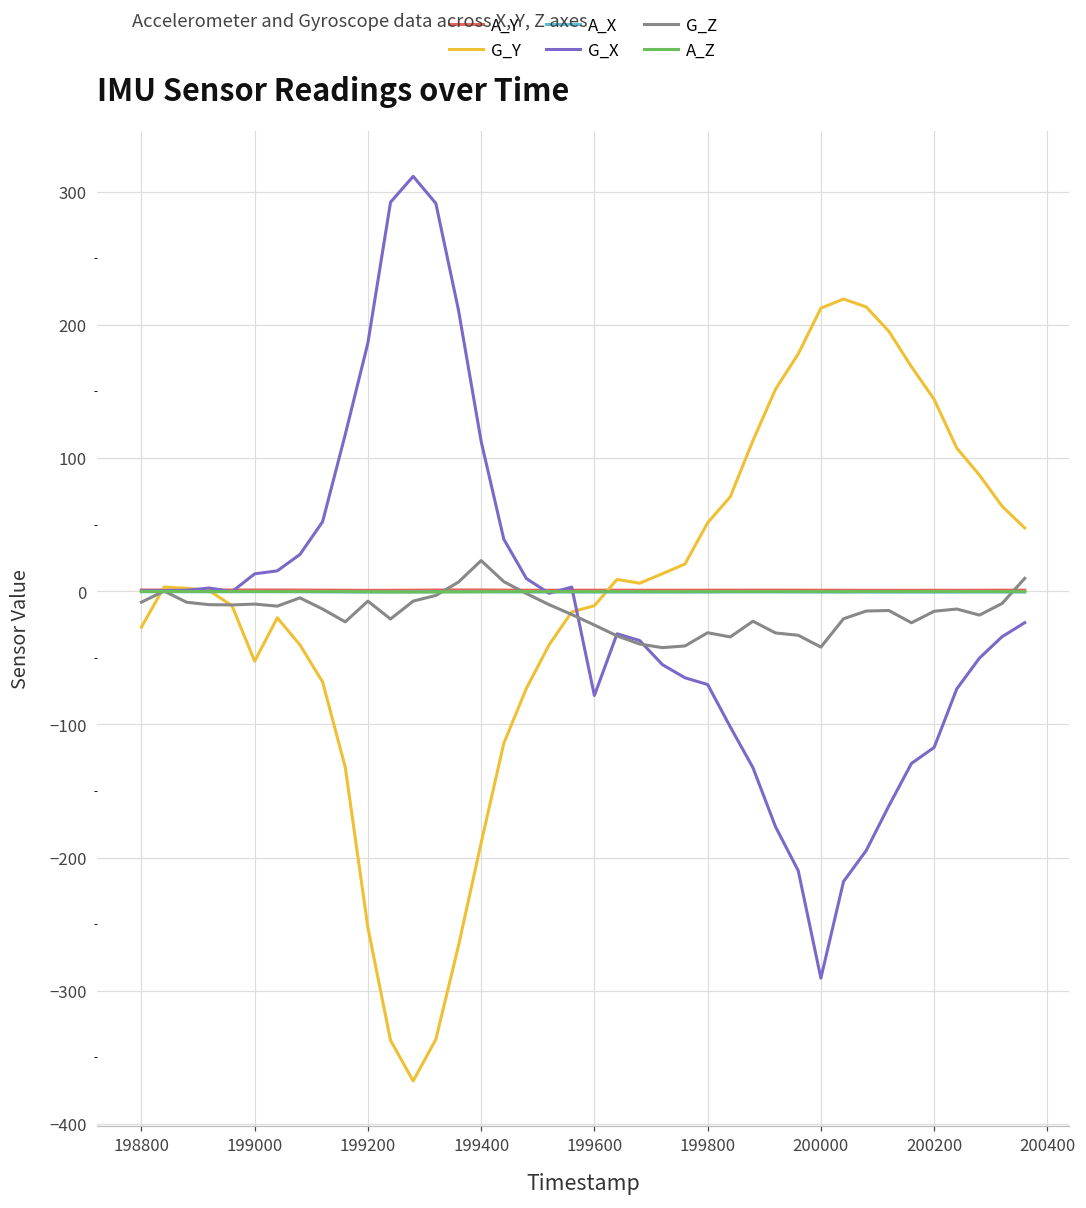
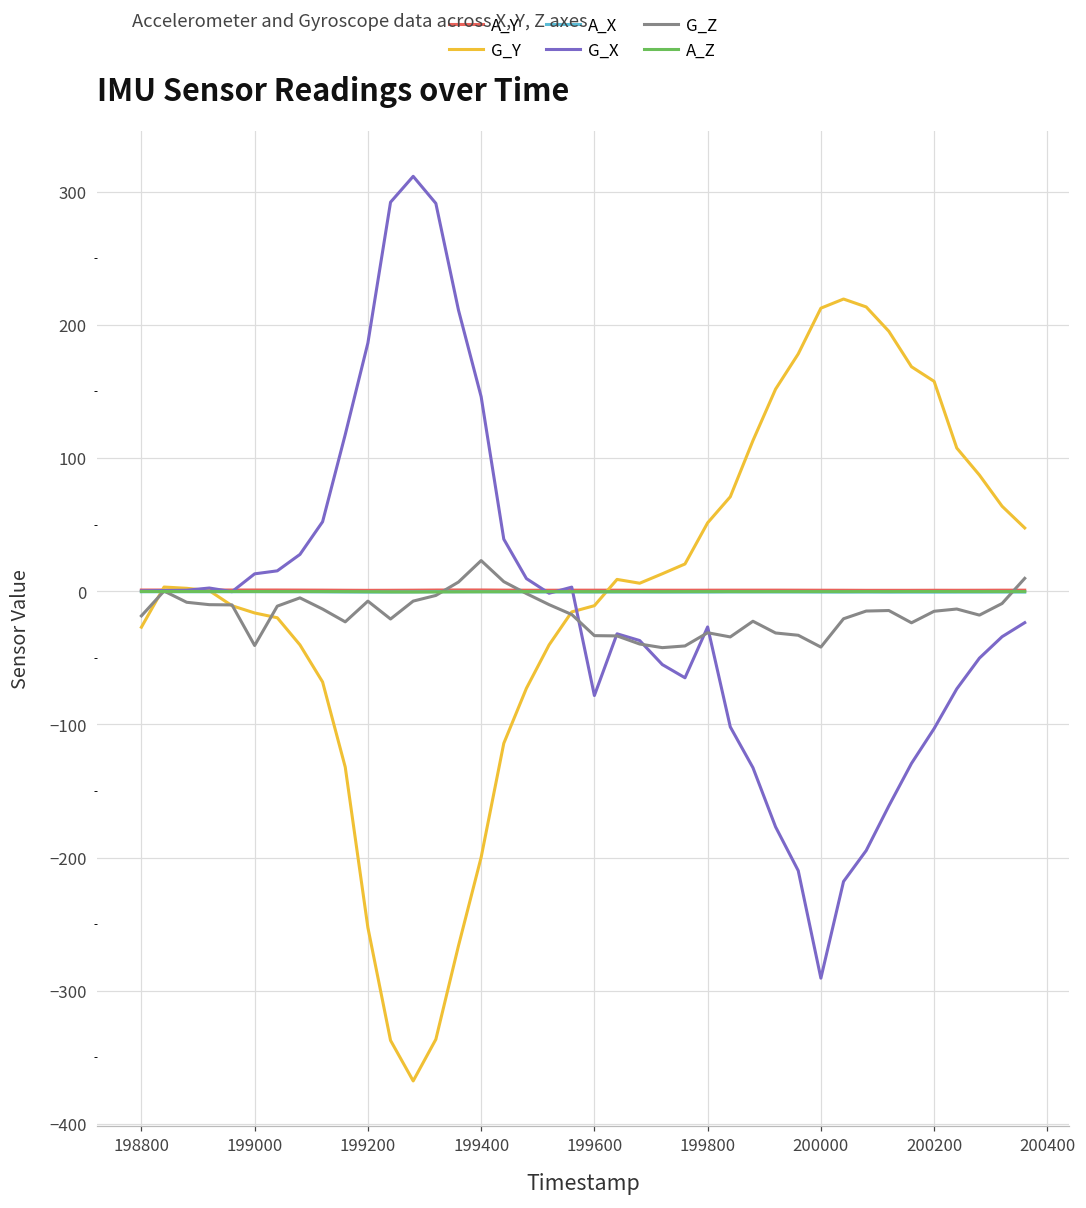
  {
    "G_Y": {
      "198800": -27,
-     "199000": -53,
+     "199000": -16,
      "199200": -253,
-     "199400": -189,
+     "199400": -200,
      "199600": -11,
      "199800": 51,
      "200000": 212,
-     "200200": 144
+     "200200": 157
    },
    "G_X": {
      "199000": 13,
      "199200": 186,
-     "199400": 113,
+     "199400": 146,
      "199600": -78,
-     "199800": -70,
+     "199800": -27,
      "200000": -290,
-     "200200": -117
+     "200200": -103
    },
    "G_Z": {
-     "198800": -8,
-     "199000": -10,
+     "198800": -19,
+     "199000": -41,
      "199200": -7,
      "199400": 23,
-     "199600": -25,
+     "199600": -33,
      "199800": -31,
      "200000": -42,
      "200200": -15
    }
  }
